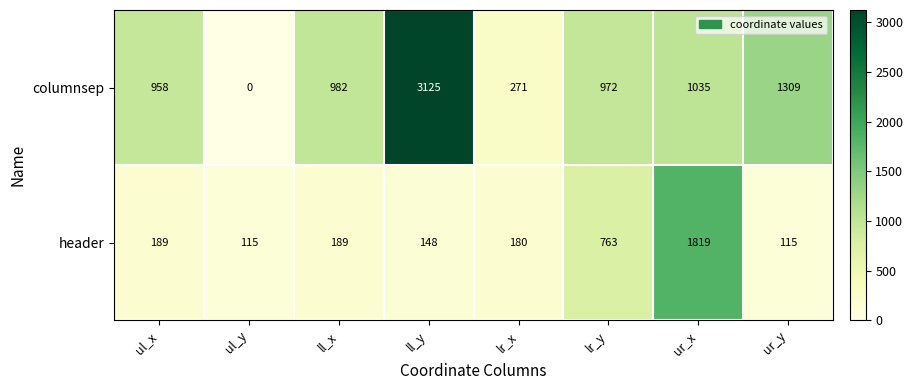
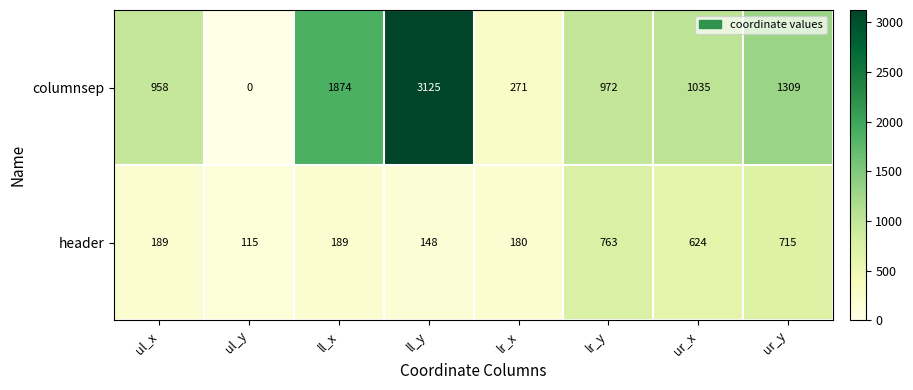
  {
    "columnsep": {
      "ul_x": 958,
      "ul_y": 0,
-     "ll_x": 982,
+     "ll_x": 1874,
      "ll_y": 3125,
      "lr_x": 271,
      "lr_y": 972,
      "ur_x": 1035,
      "ur_y": 1309
    },
    "header": {
      "ul_x": 189,
      "ul_y": 115,
      "ll_x": 189,
      "ll_y": 148,
      "lr_x": 180,
      "lr_y": 763,
-     "ur_x": 1819,
-     "ur_y": 115
+     "ur_x": 624,
+     "ur_y": 715
    }
  }
